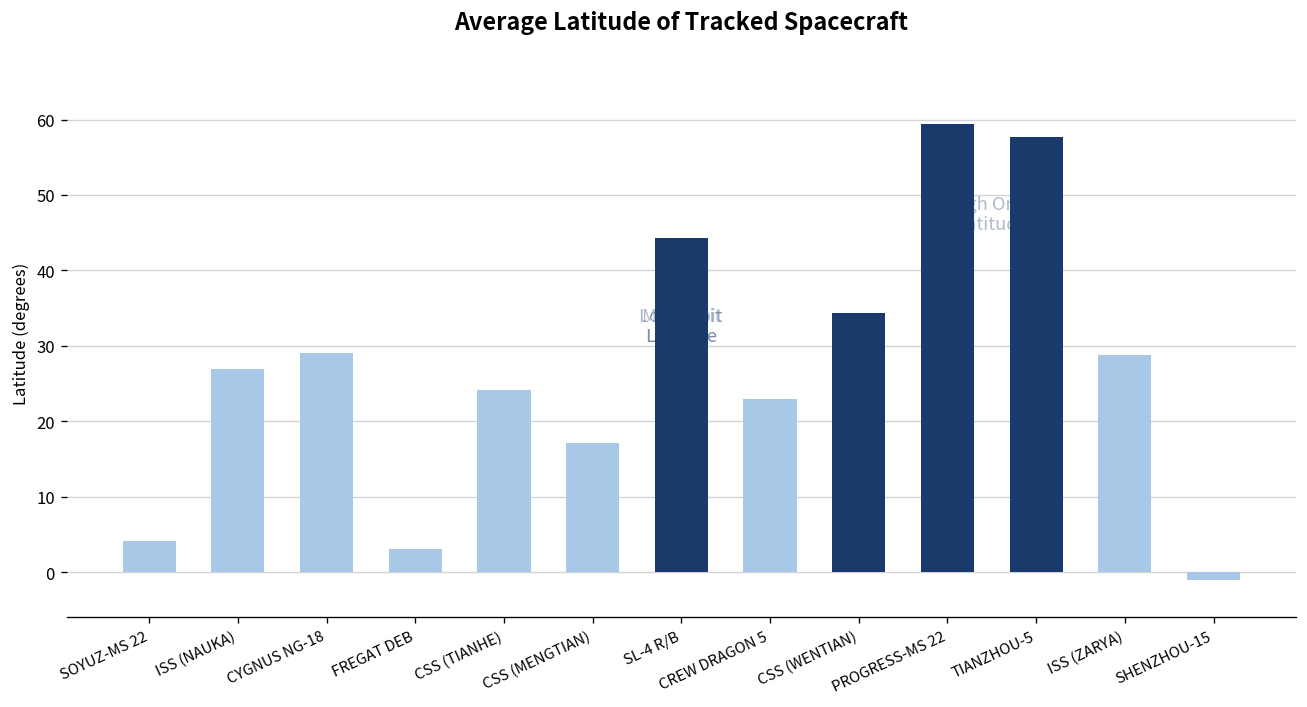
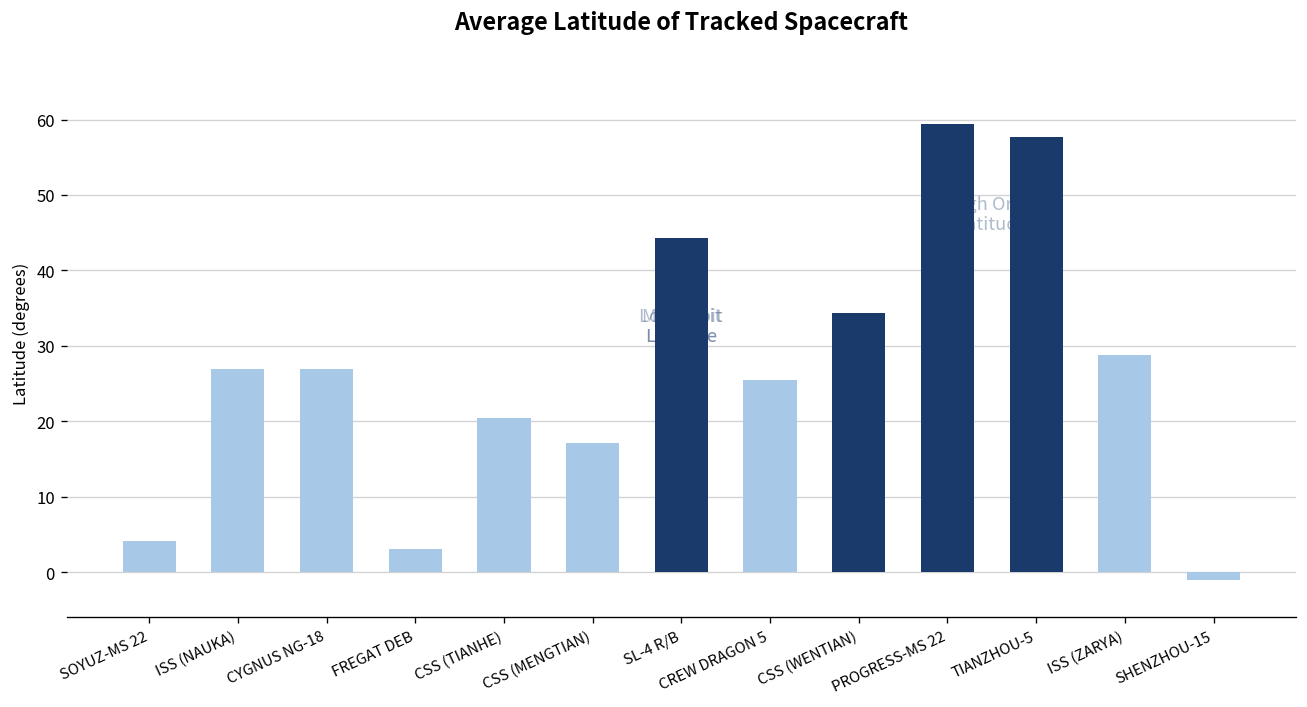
  {
    "SOYUZ-MS 22": 4,
    "ISS (NAUKA)": 27,
-   "CYGNUS NG-18": 29,
+   "CYGNUS NG-18": 27,
    "FREGAT DEB": 3,
-   "CSS (TIANHE)": 24,
+   "CSS (TIANHE)": 20,
    "CSS (MENGTIAN)": 17,
    "SL-4 R/B": 44,
-   "CREW DRAGON 5": 23,
+   "CREW DRAGON 5": 25,
    "CSS (WENTIAN)": 34,
    "PROGRESS-MS 22": 59,
    "TIANZHOU-5": 58,
    "ISS (ZARYA)": 29,
    "SHENZHOU-15": -1
  }
